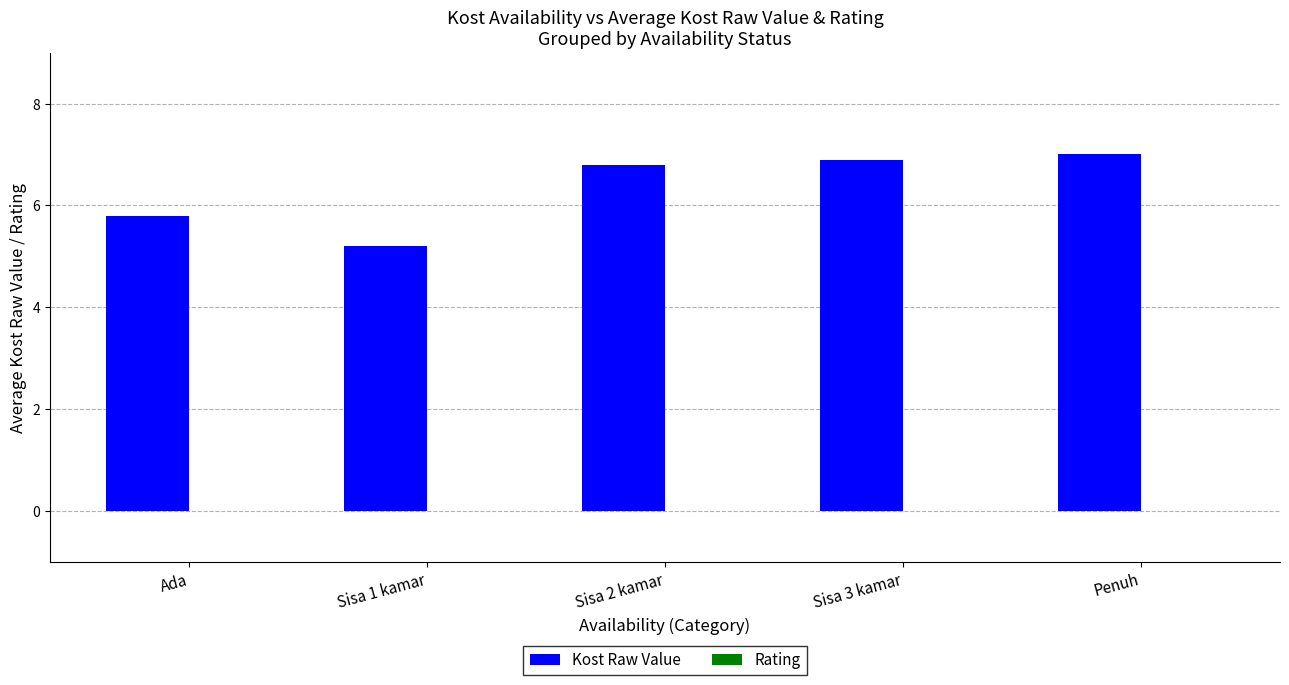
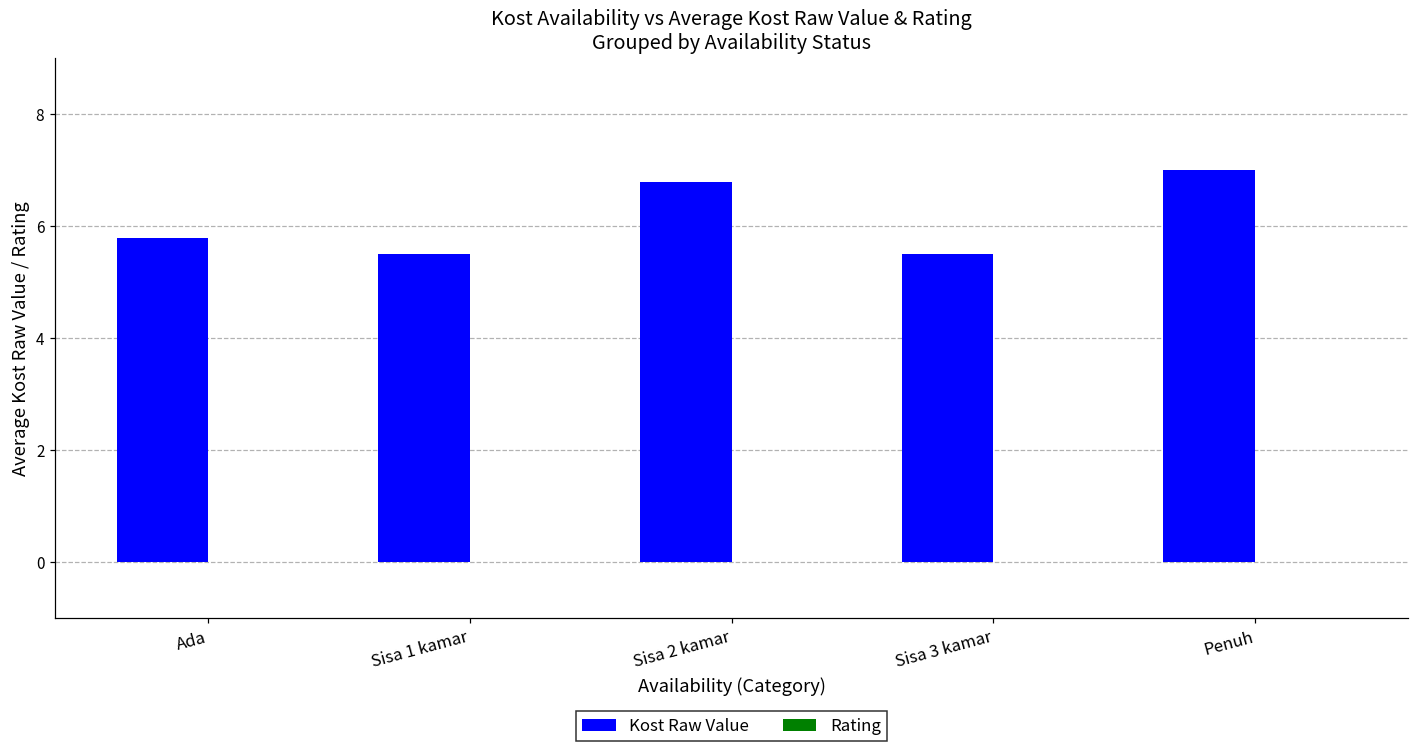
  {
    "Kost Raw Value": {
      "Ada": 5.8,
-     "Sisa 1 kamar": 5.2,
+     "Sisa 1 kamar": 5.5,
      "Sisa 2 kamar": 6.8,
-     "Sisa 3 kamar": 6.9,
+     "Sisa 3 kamar": 5.5,
      "Penuh": 7.0
    },
    "Rating": {
      "Ada": 0.0,
      "Sisa 1 kamar": 0.0,
      "Sisa 2 kamar": 0.0,
      "Sisa 3 kamar": 0.0,
      "Penuh": 0.0
    }
  }
